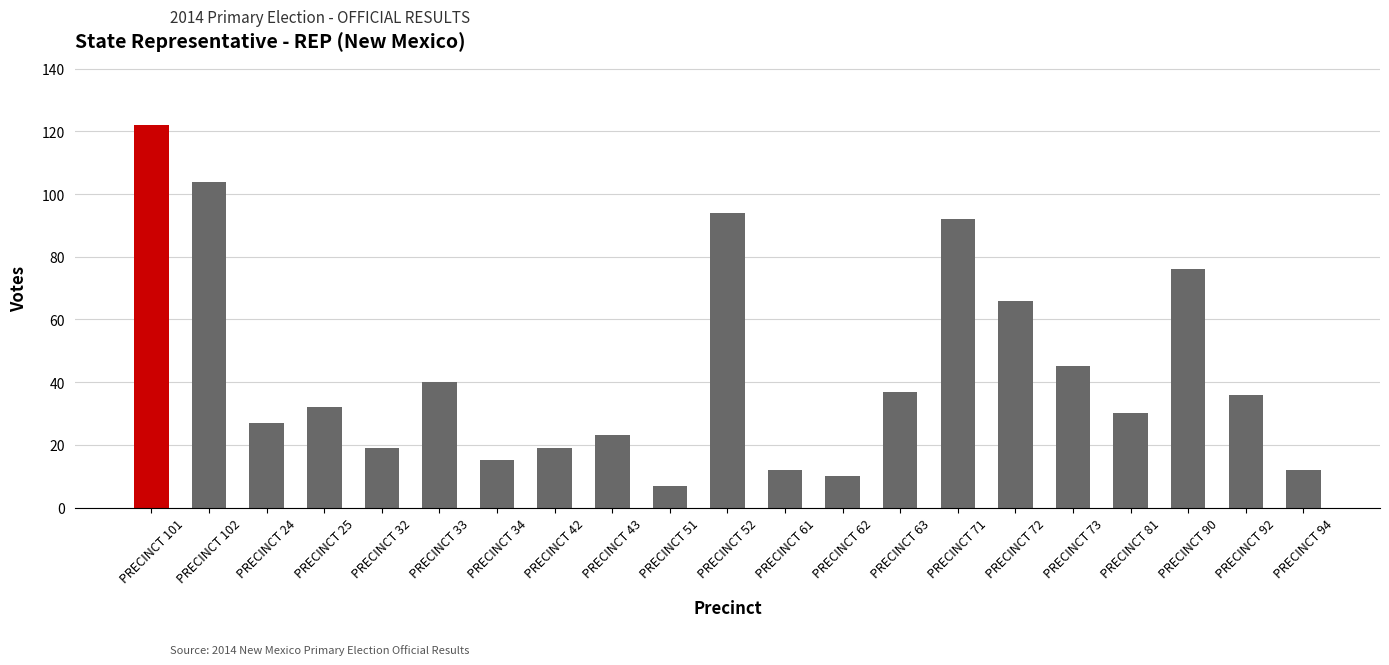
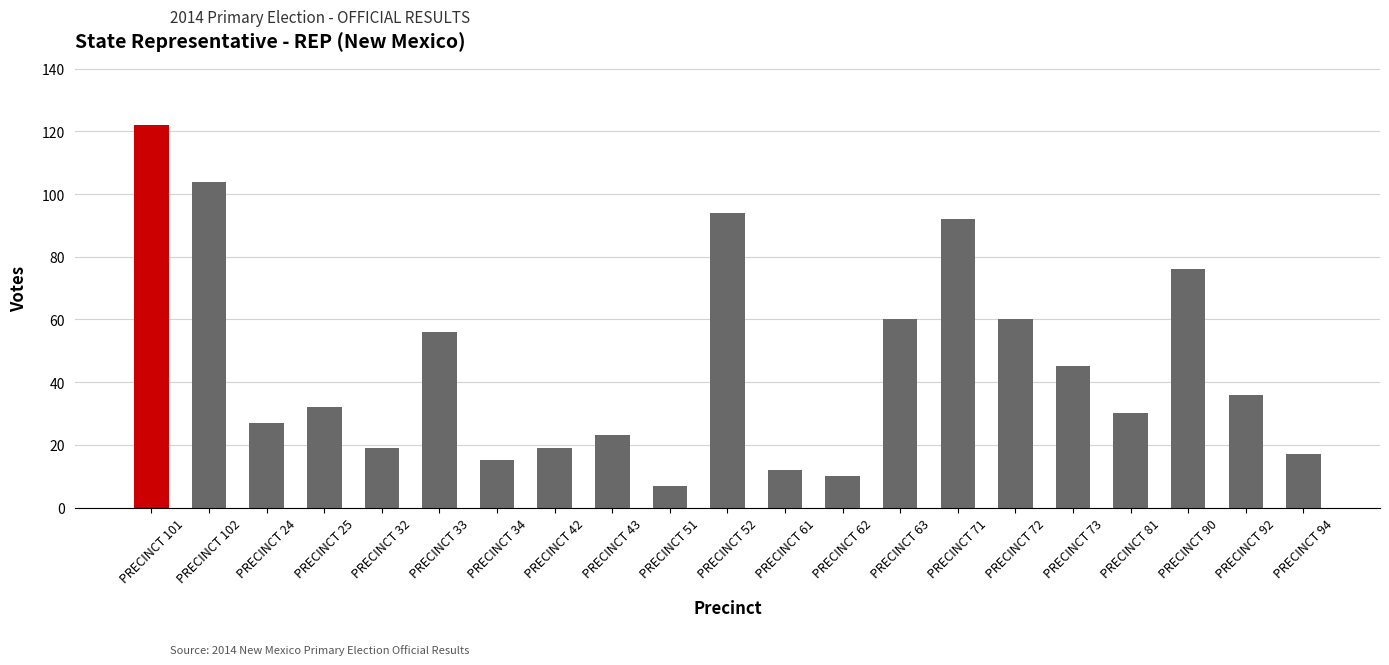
  {
    "PRECINCT 101": 122,
    "PRECINCT 102": 104,
    "PRECINCT 24": 27,
    "PRECINCT 25": 32,
    "PRECINCT 32": 19,
-   "PRECINCT 33": 40,
+   "PRECINCT 33": 56,
    "PRECINCT 34": 15,
    "PRECINCT 42": 19,
    "PRECINCT 43": 23,
    "PRECINCT 51": 7,
    "PRECINCT 52": 94,
    "PRECINCT 61": 12,
    "PRECINCT 62": 10,
-   "PRECINCT 63": 37,
+   "PRECINCT 63": 60,
    "PRECINCT 71": 92,
-   "PRECINCT 72": 66,
+   "PRECINCT 72": 60,
    "PRECINCT 73": 45,
    "PRECINCT 81": 30,
    "PRECINCT 90": 76,
    "PRECINCT 92": 36,
-   "PRECINCT 94": 12
+   "PRECINCT 94": 17
  }
